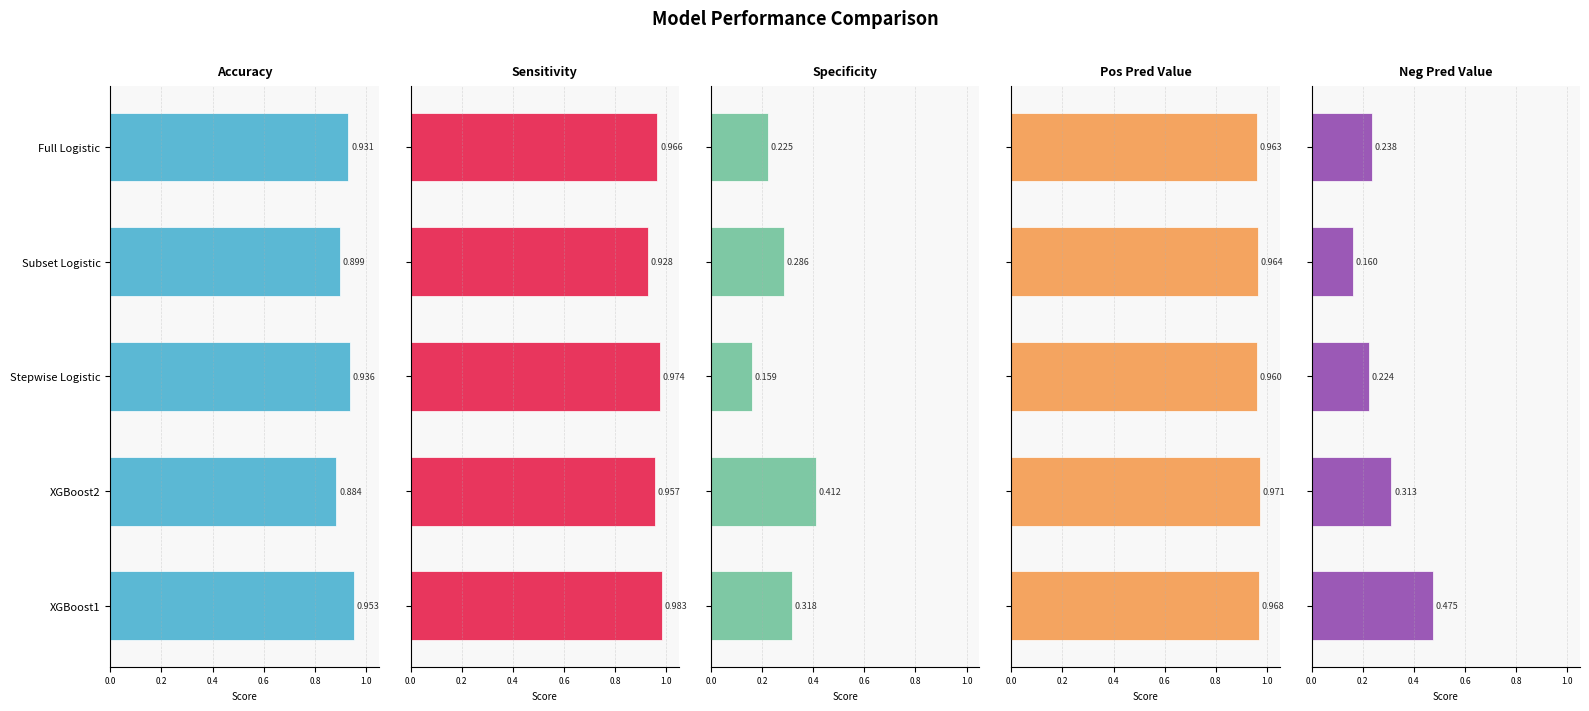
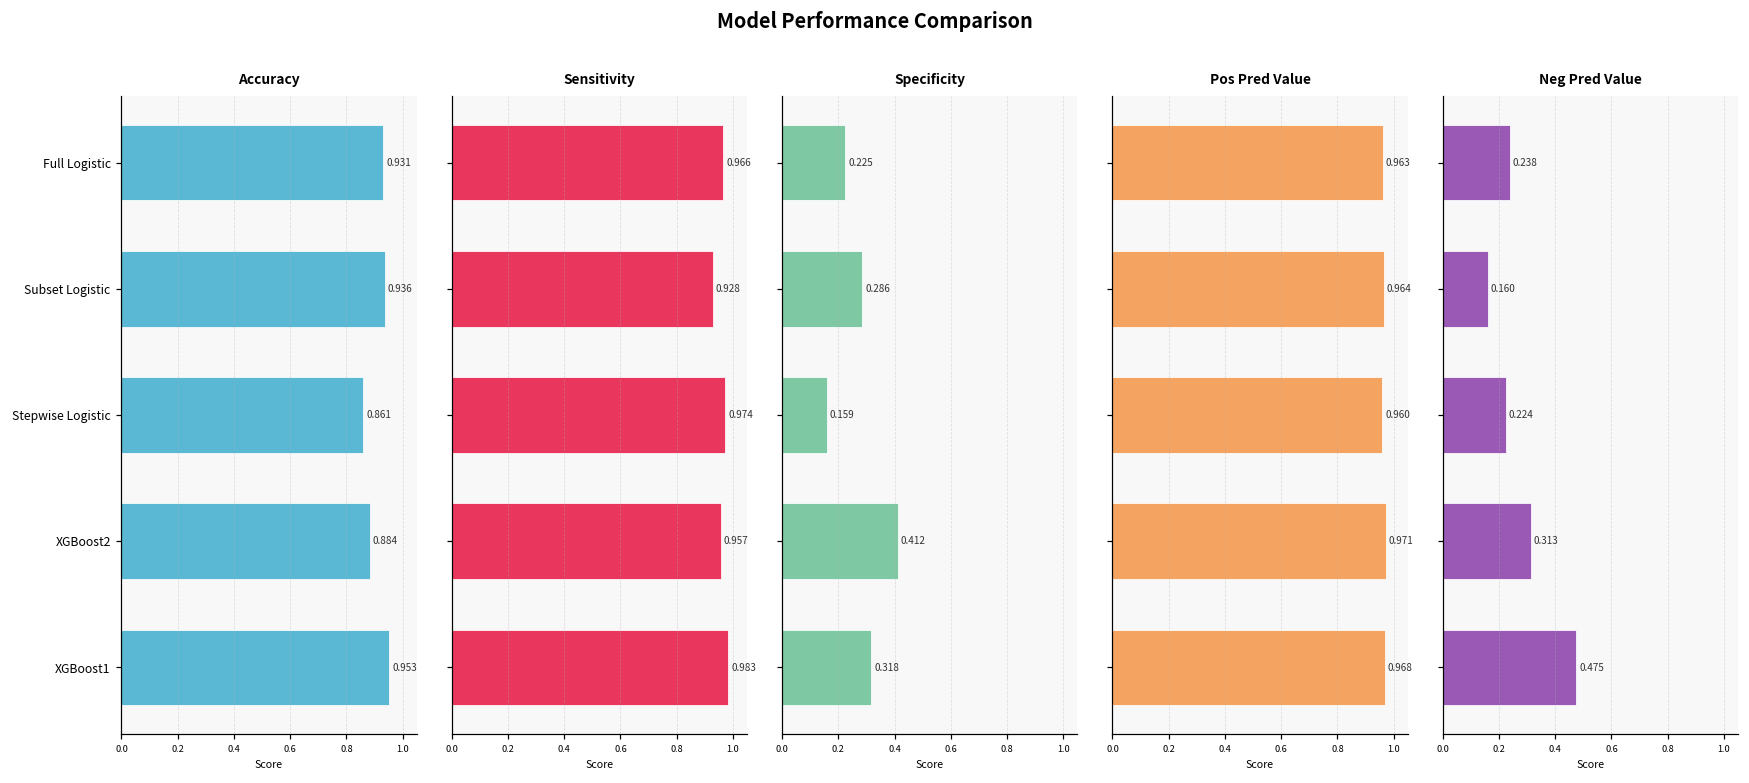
  {
    "Accuracy": {
      "Full Logistic": 0.931,
-     "Subset Logistic": 0.899,
-     "Stepwise Logistic": 0.936,
+     "Subset Logistic": 0.936,
+     "Stepwise Logistic": 0.861,
      "XGBoost2": 0.884,
      "XGBoost1": 0.953
    }
  }
